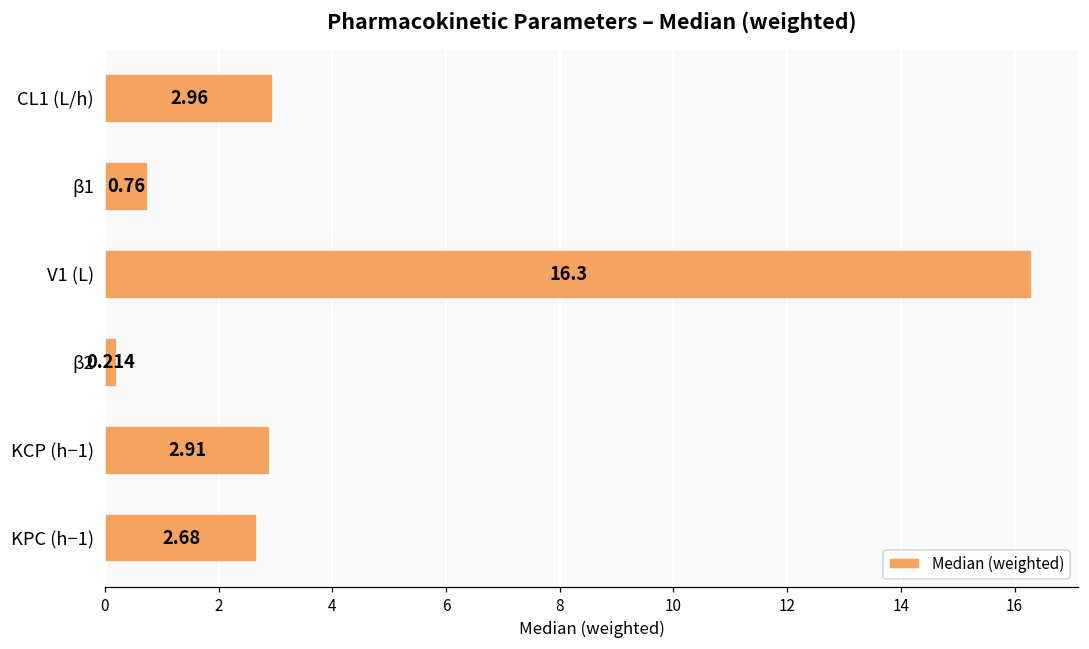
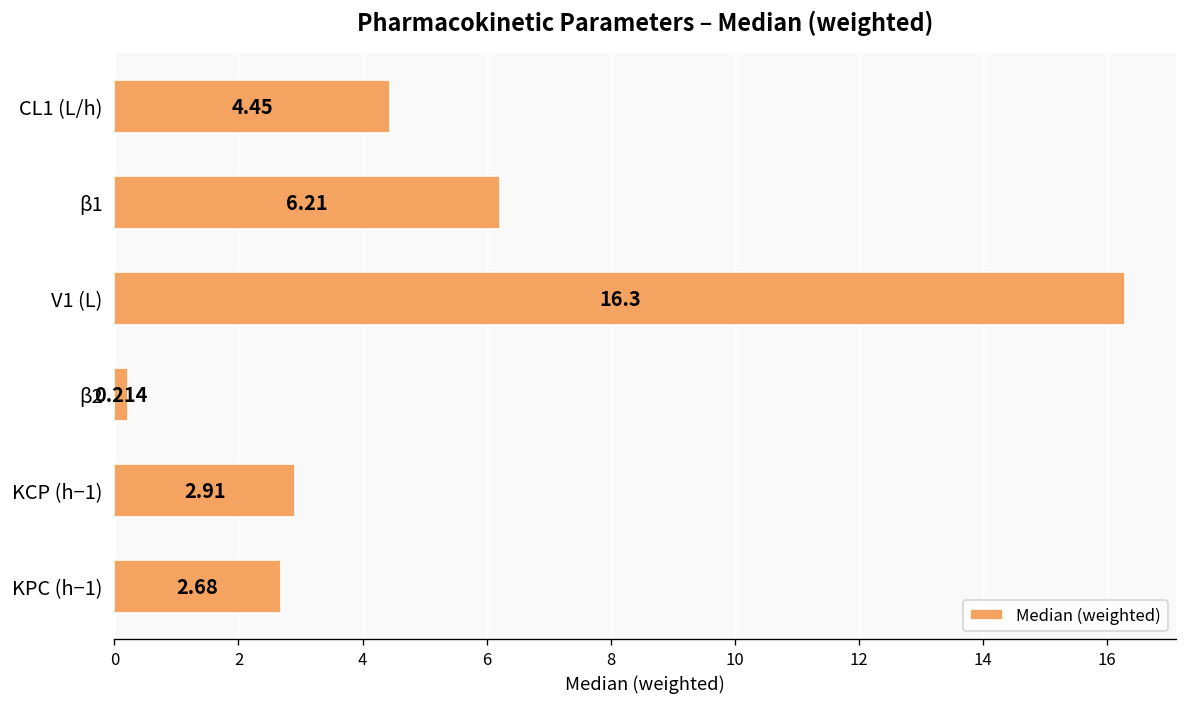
  {
-   "CL1 (L/h)": 2.96,
-   "β1": 0.76,
+   "CL1 (L/h)": 4.45,
+   "β1": 6.21,
    "V1 (L)": 16.3,
    "β2": 0.214,
    "KCP (h−1)": 2.91,
    "KPC (h−1)": 2.68
  }
